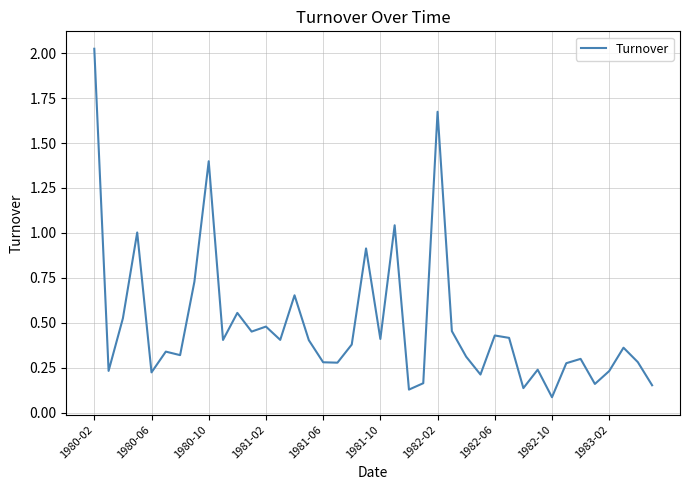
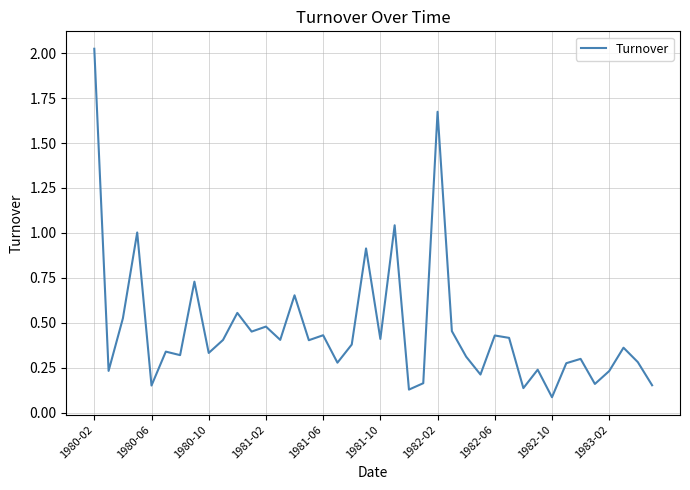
  {
    "1980-02": 2.02,
-   "1980-06": 0.22,
-   "1980-10": 1.40,
+   "1980-06": 0.15,
+   "1980-10": 0.33,
    "1981-02": 0.48,
-   "1981-06": 0.28,
+   "1981-06": 0.43,
    "1981-10": 0.41,
    "1982-02": 1.67,
    "1982-06": 0.43,
    "1982-10": 0.09,
    "1983-02": 0.23
  }
